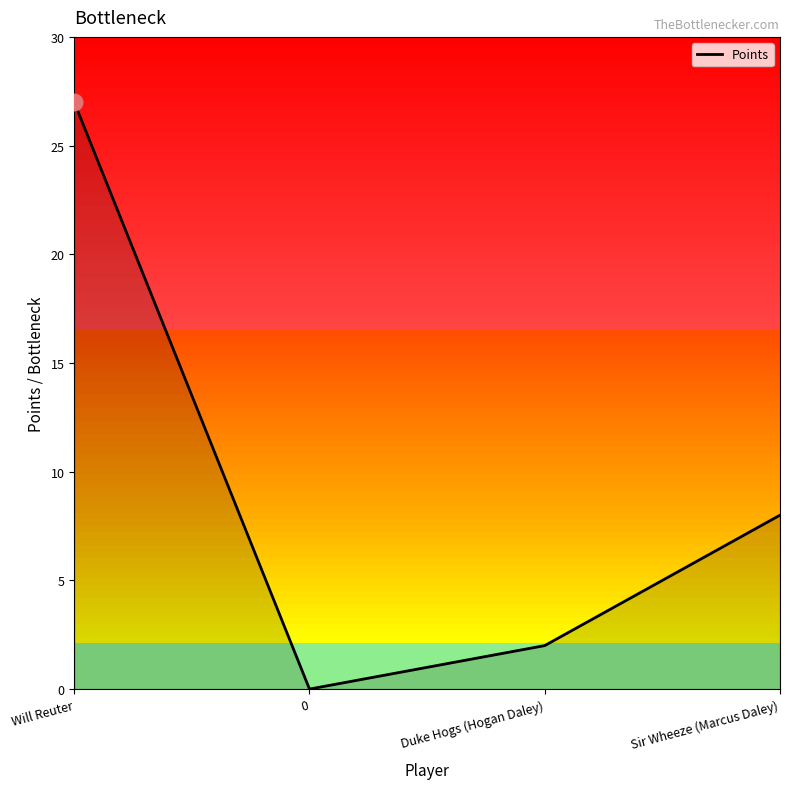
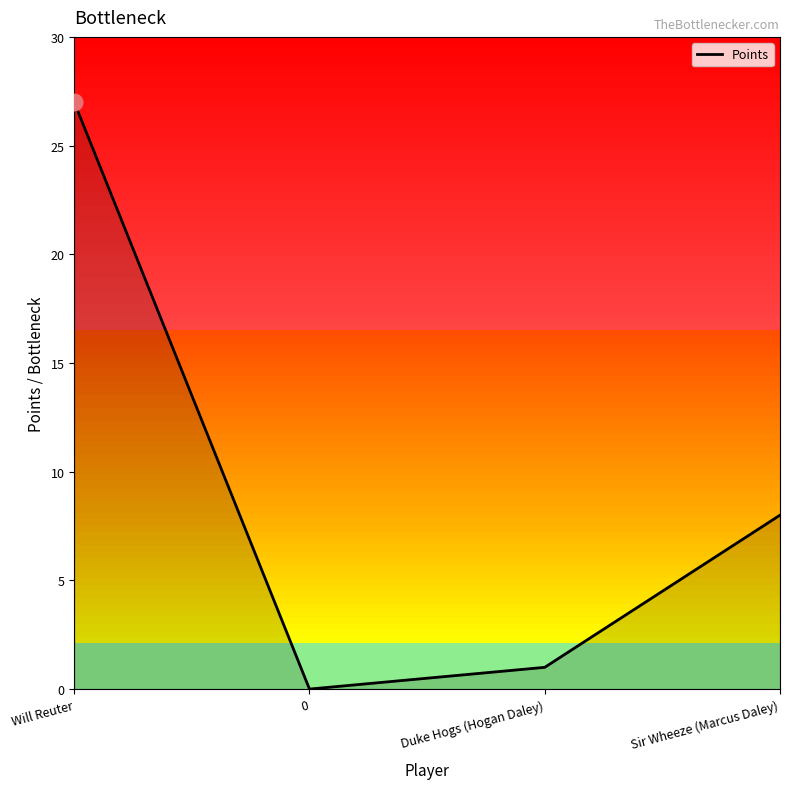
  {
    "Points": {
      "0": 0,
-     "Duke Hogs (Hogan Daley)": 2,
+     "Duke Hogs (Hogan Daley)": 1,
      "Sir Wheeze (Marcus Daley)": 8
    }
  }
